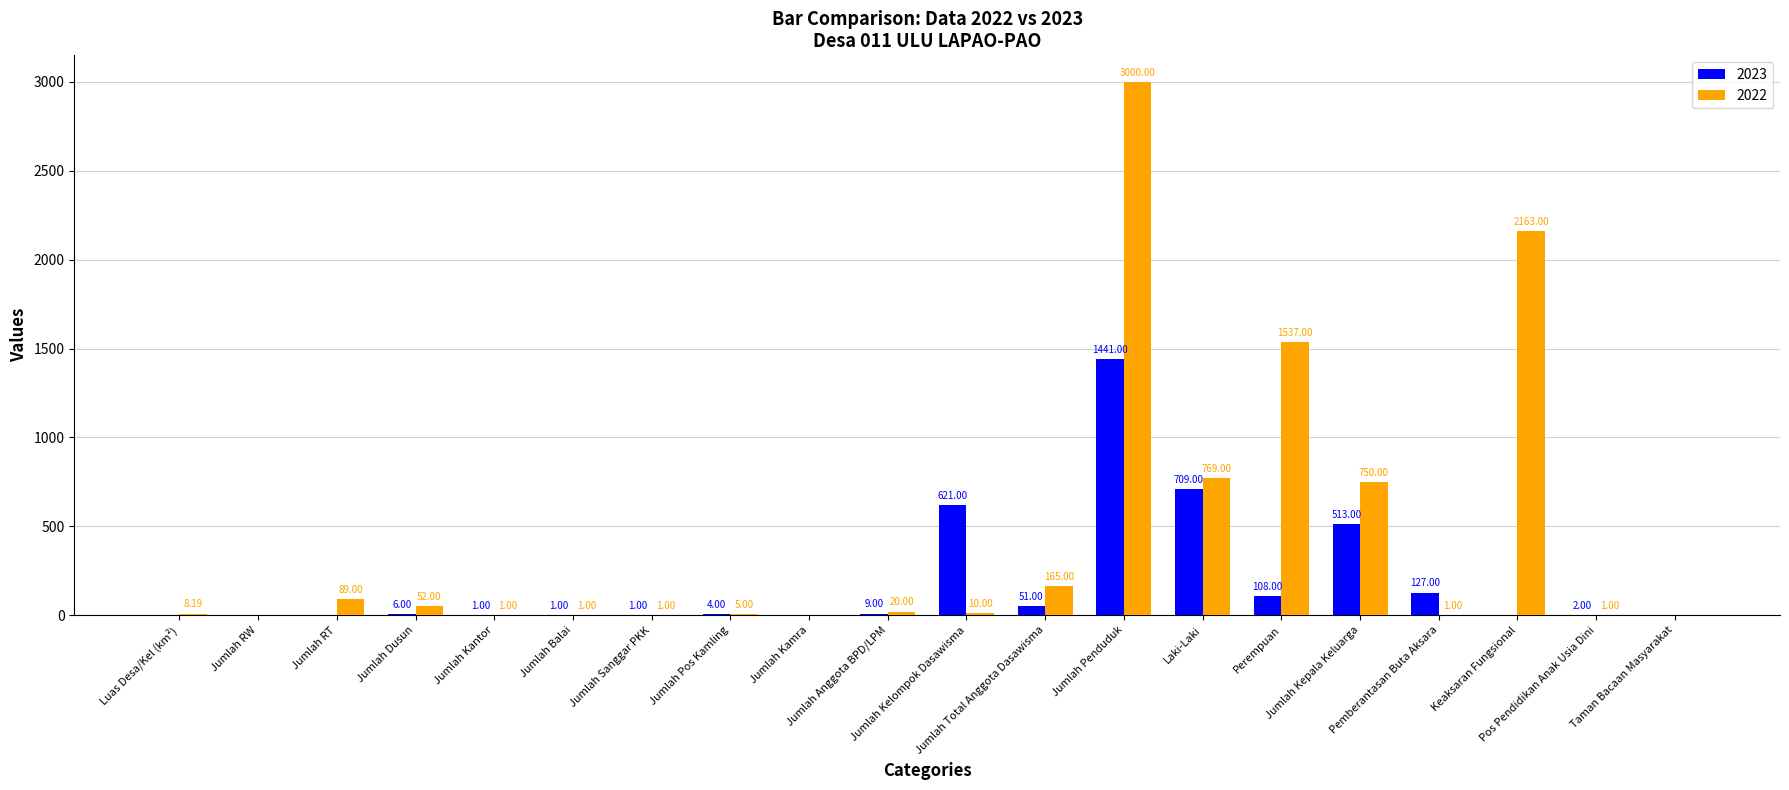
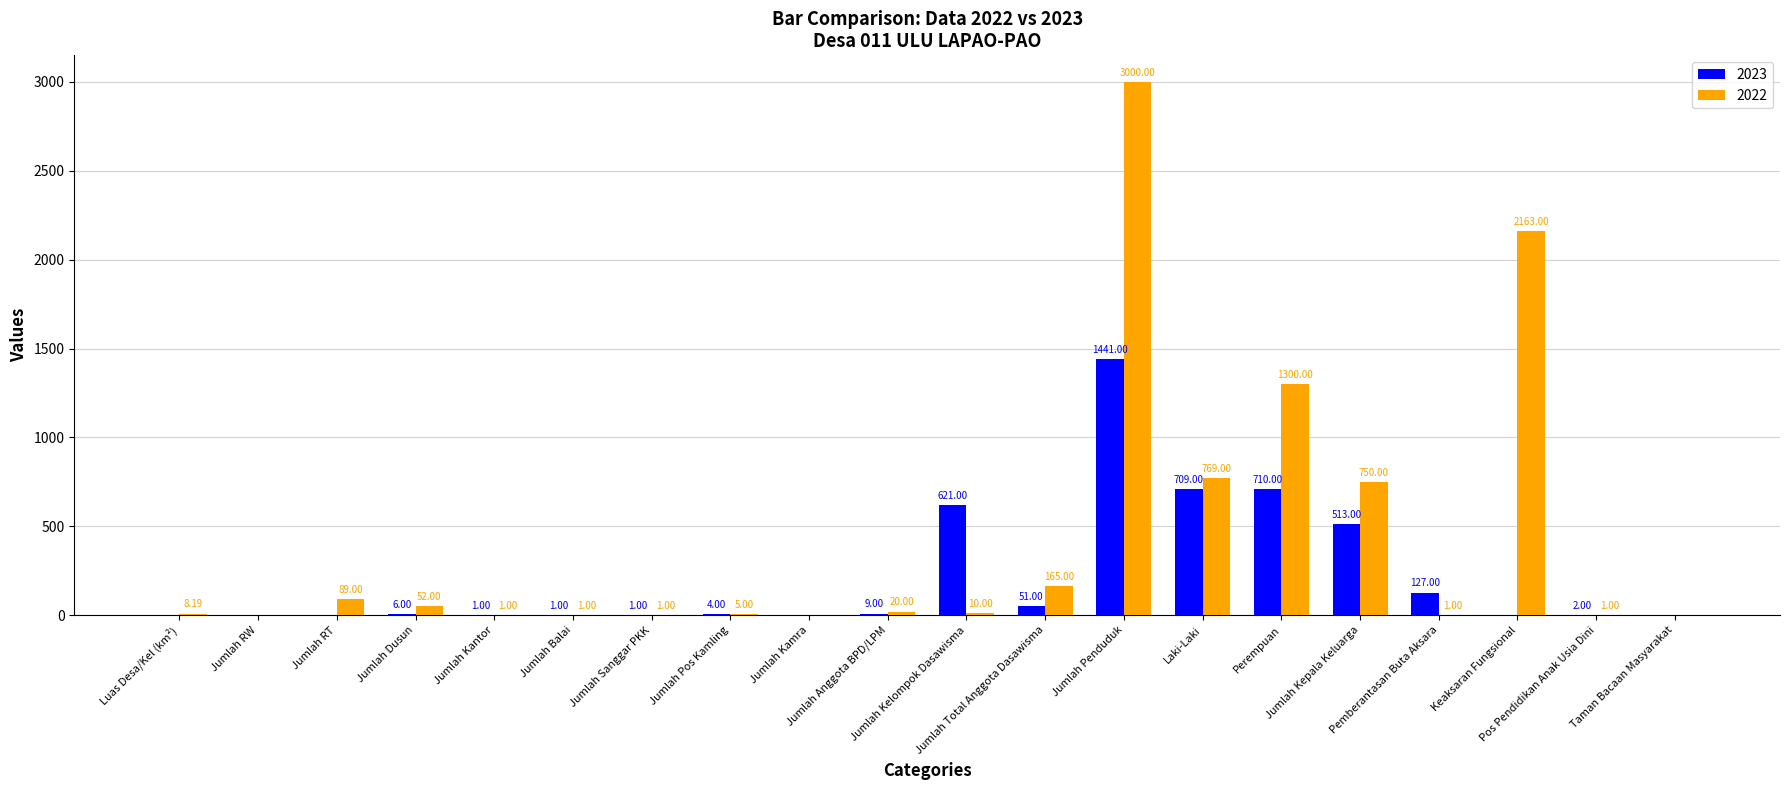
  {
    "2023": {
      "Jumlah Dusun": 6.00,
      "Jumlah Kantor": 1.00,
      "Jumlah Balai": 1.00,
      "Jumlah Sanggar PKK": 1.00,
      "Jumlah Pos Kamling": 4.00,
      "Jumlah Anggota BPD/LPM": 9.00,
      "Jumlah Kelompok Dasawisma": 621.00,
      "Jumlah Total Anggota Dasawisma": 51.00,
      "Jumlah Penduduk": 1441.00,
      "Laki-Laki": 709.00,
-     "Perempuan": 108.00,
+     "Perempuan": 710.00,
      "Jumlah Kepala Keluarga": 513.00,
      "Pemberantasan Buta Aksara": 127.00,
      "Pos Pendidikan Anak Usia Dini": 2.00
    },
    "2022": {
      "Luas Desa/Kel (km²)": 8.19,
      "Jumlah RT": 89.00,
      "Jumlah Dusun": 52.00,
      "Jumlah Kantor": 1.00,
      "Jumlah Balai": 1.00,
      "Jumlah Sanggar PKK": 1.00,
      "Jumlah Pos Kamling": 5.00,
      "Jumlah Anggota BPD/LPM": 20.00,
      "Jumlah Kelompok Dasawisma": 10.00,
      "Jumlah Total Anggota Dasawisma": 165.00,
      "Jumlah Penduduk": 3000.00,
      "Laki-Laki": 769.00,
-     "Perempuan": 1537.00,
+     "Perempuan": 1300.00,
      "Jumlah Kepala Keluarga": 750.00,
      "Pemberantasan Buta Aksara": 1.00,
      "Keaksaran Fungsional": 2163.00,
      "Pos Pendidikan Anak Usia Dini": 1.00
    }
  }
